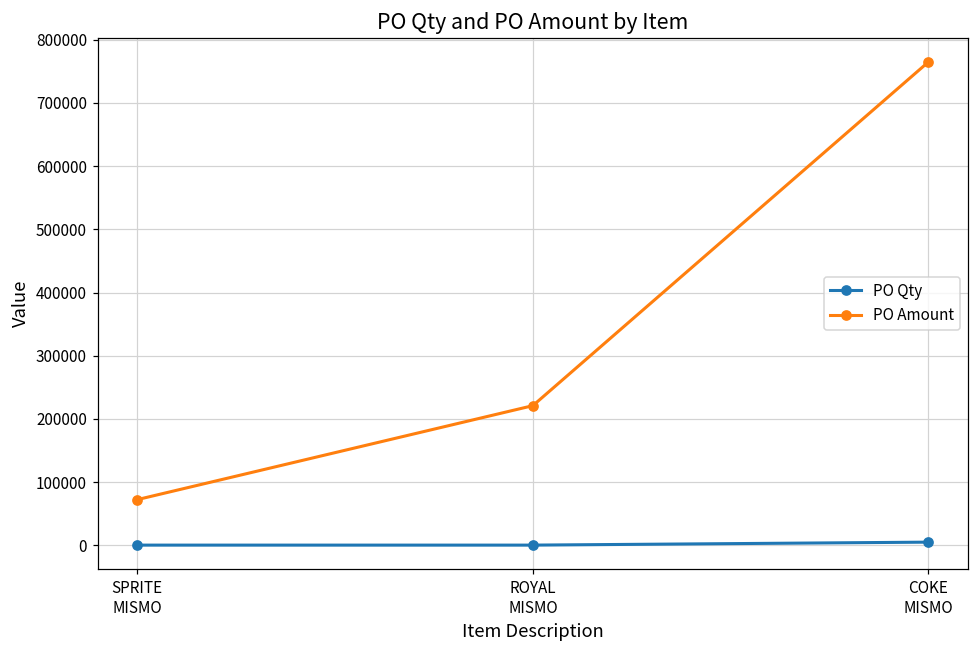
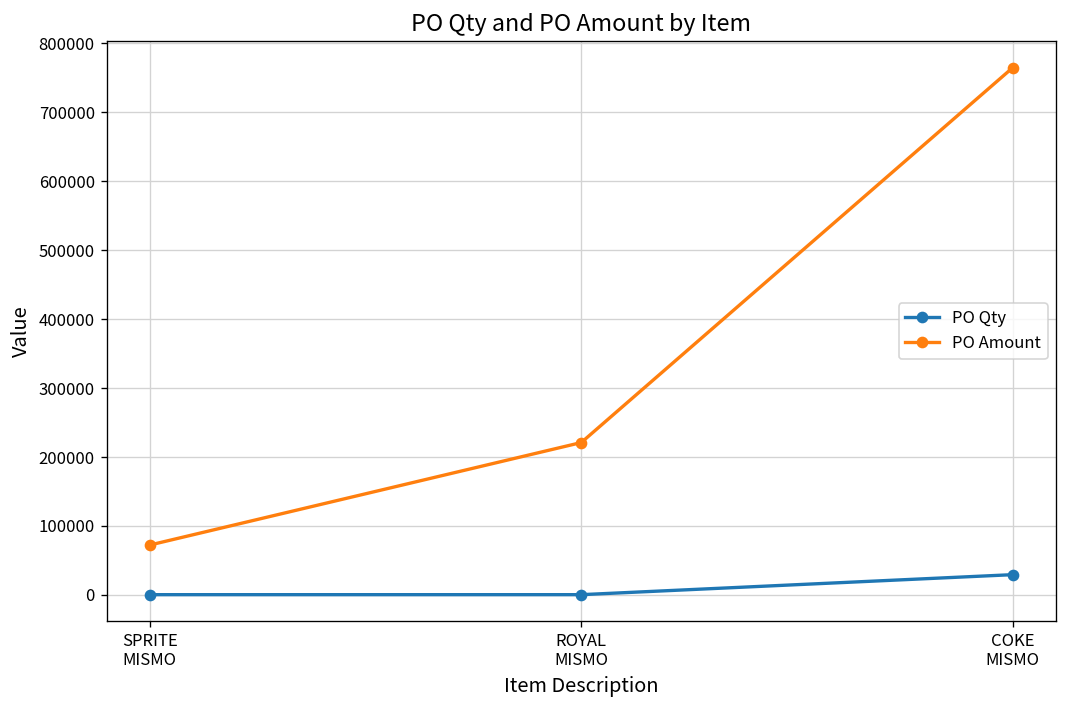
  {
    "PO Qty": {
      "SPRITE MISMO": 0,
      "ROYAL MISMO": 0,
-     "COKE MISMO": 10000
+     "COKE MISMO": 30000
    },
    "PO Amount": {
      "SPRITE MISMO": 70000,
      "ROYAL MISMO": 220000,
      "COKE MISMO": 770000
    }
  }
